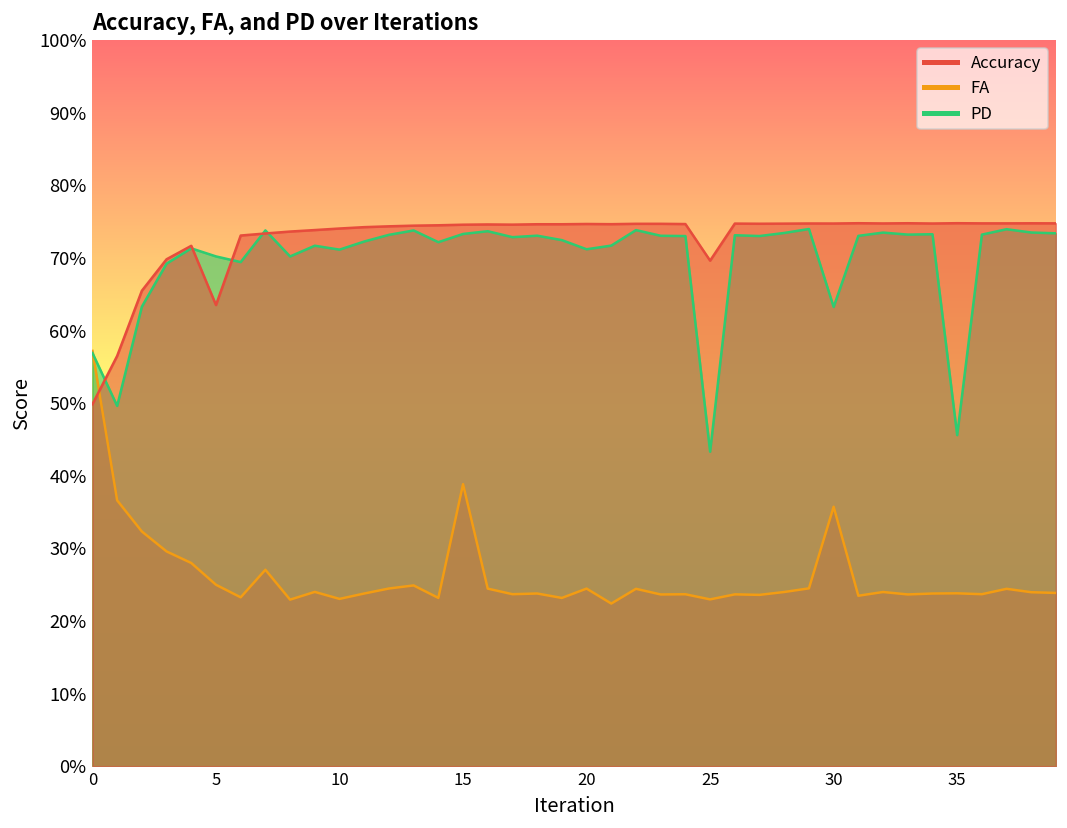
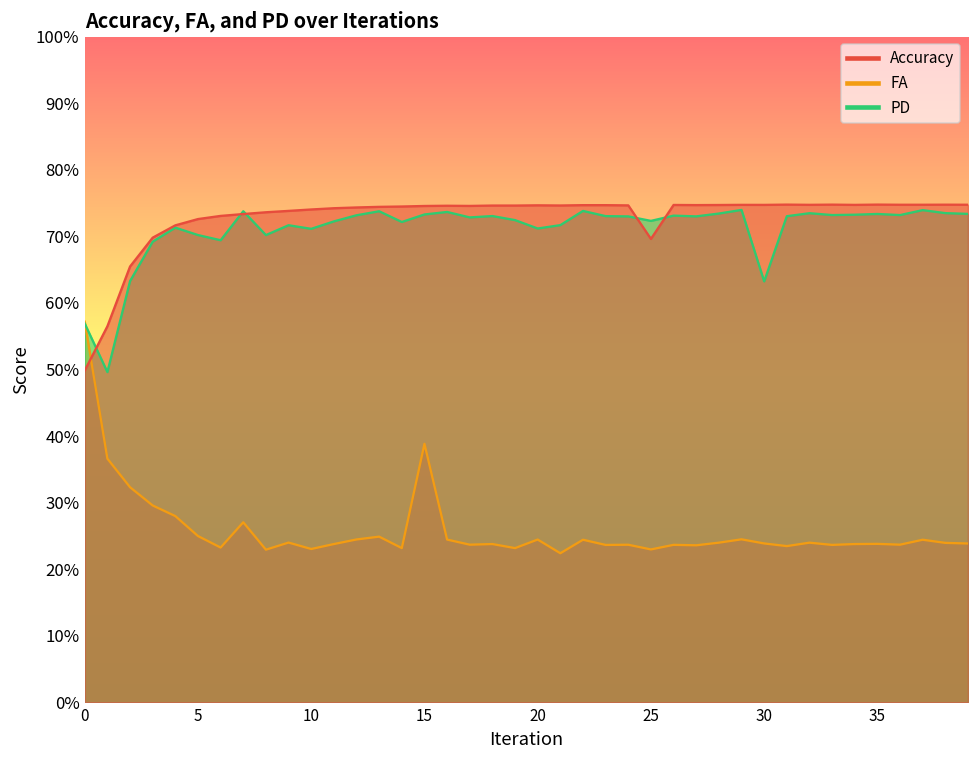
  {
    "FA": {
      "5": "25%",
      "10": "23%",
      "15": "39%",
      "20": "24%",
      "25": "23%",
-     "30": "36%",
+     "30": "24%",
      "35": "24%"
    },
    "PD": {
      "5": "70%",
      "10": "71%",
      "15": "73%",
      "20": "71%",
-     "25": "43%",
+     "25": "72%",
      "30": "63%",
-     "35": "46%"
+     "35": "73%"
    },
    "Accuracy": {
      "0": "50%",
-     "5": "64%",
+     "5": "73%",
      "10": "74%",
      "15": "75%",
      "20": "75%",
      "25": "70%",
      "30": "75%",
      "35": "75%"
    }
  }
